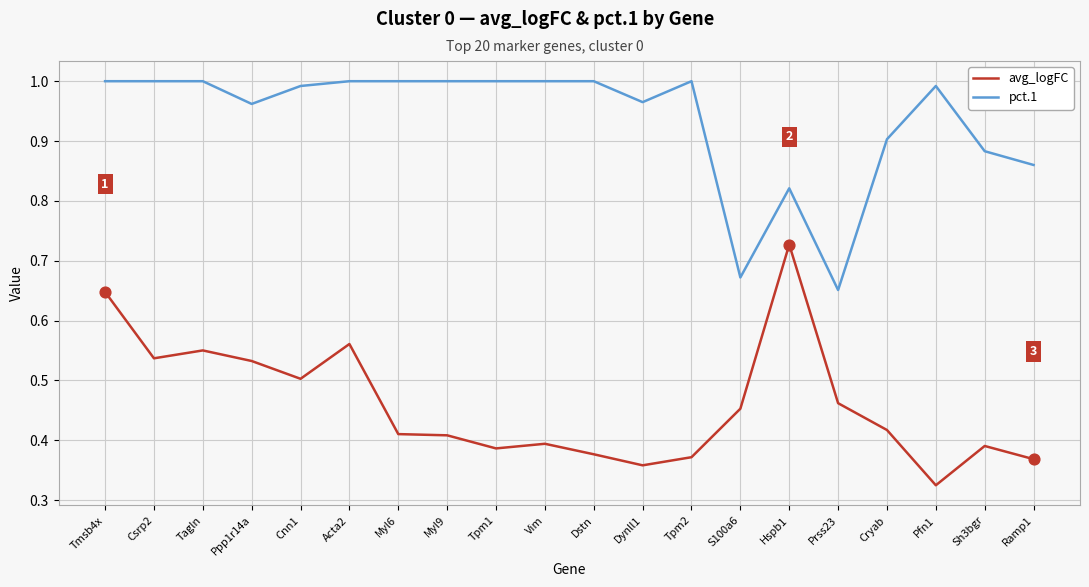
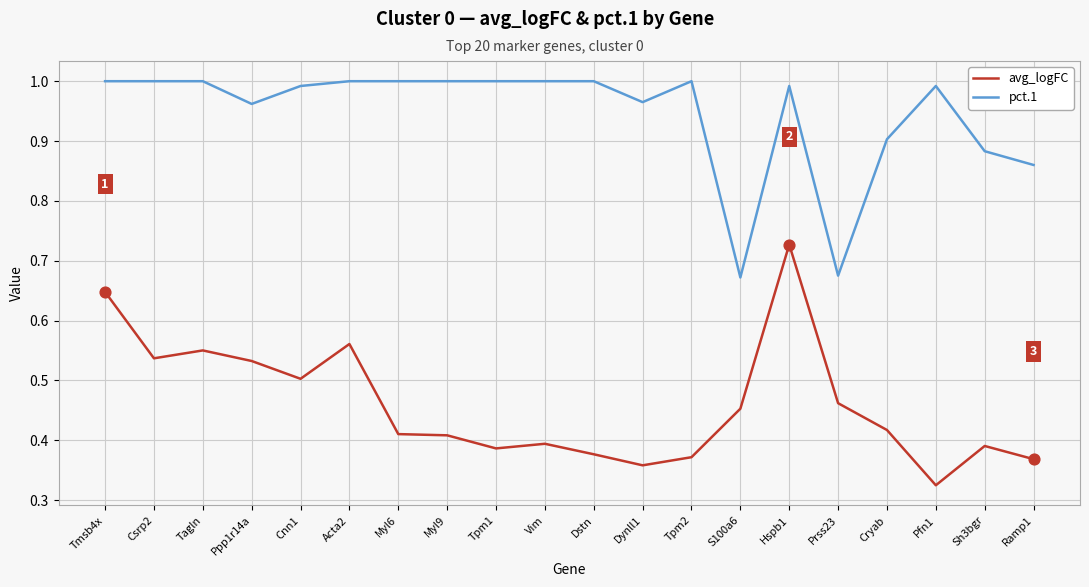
  {
    "pct.1": {
      "Tmsb4x": 1.00,
      "Csrp2": 1.00,
      "Tagln": 1.00,
      "Ppp1r14a": 0.96,
      "Cnn1": 0.99,
      "Acta2": 1.00,
      "Myl6": 1.00,
      "Myl9": 1.00,
      "Tpm1": 1.00,
      "Vim": 1.00,
      "Dstn": 1.00,
      "Dynll1": 0.97,
      "Tpm2": 1.00,
      "S100a6": 0.67,
-     "Hspb1": 0.82,
-     "Prss23": 0.65,
+     "Hspb1": 0.99,
+     "Prss23": 0.68,
      "Cryab": 0.90,
      "Pfn1": 0.99,
      "Sh3bgr": 0.88,
      "Ramp1": 0.86
    }
  }
